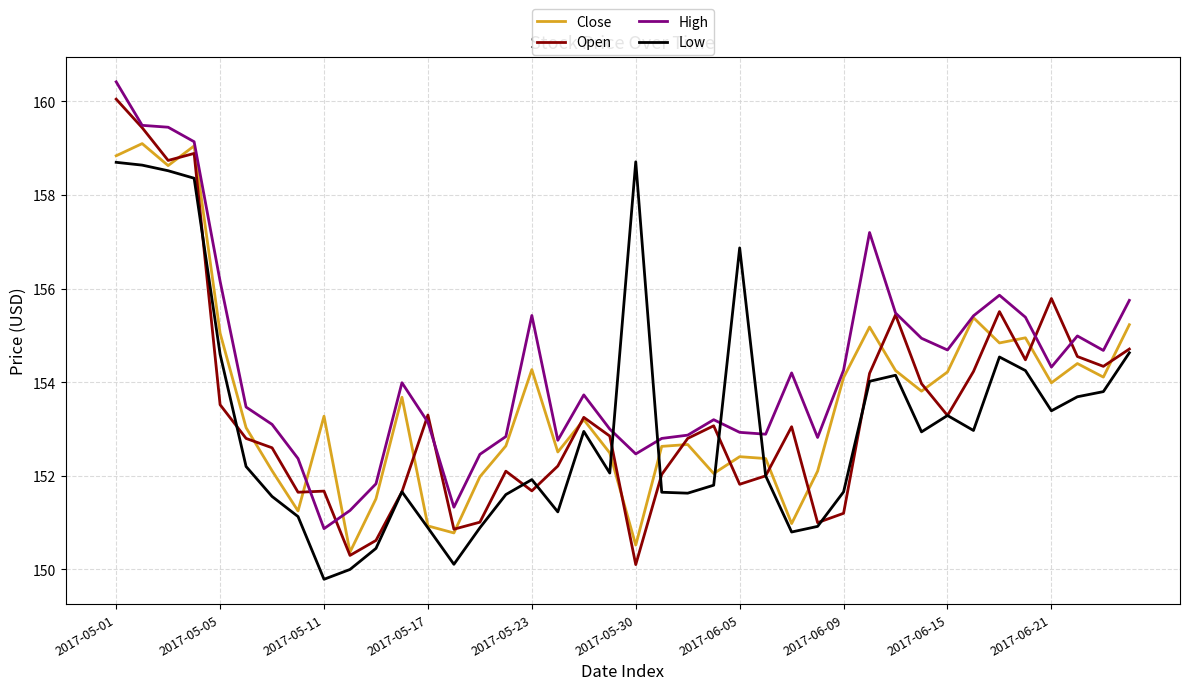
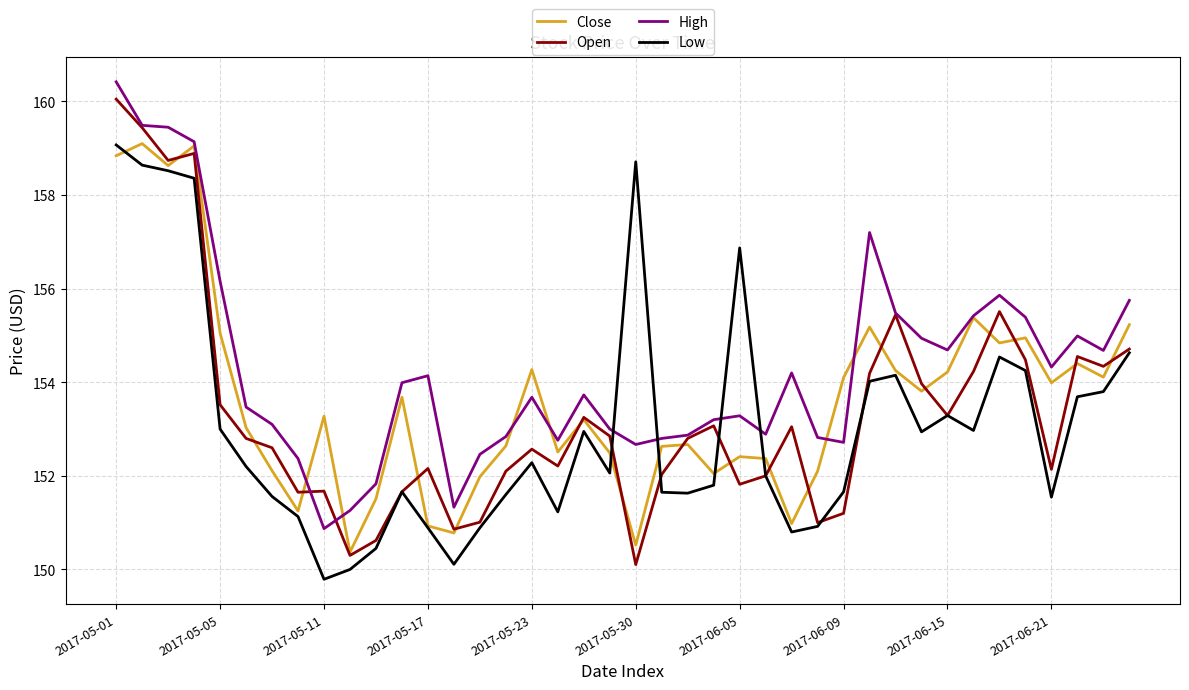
  {
    "Close": {
      "2017-05-01": 158.8,
      "2017-05-05": 155.1,
      "2017-05-11": 153.3,
      "2017-05-23": 154.3,
      "2017-05-30": 150.5,
      "2017-06-05": 152.4,
      "2017-06-09": 154.1,
      "2017-06-15": 154.2,
      "2017-06-21": 154.0
    },
    "Open": {
      "2017-05-01": 160.1,
      "2017-05-05": 153.5,
      "2017-05-11": 151.7,
-     "2017-05-17": 153.3,
-     "2017-05-23": 151.7,
+     "2017-05-17": 152.2,
+     "2017-05-23": 152.6,
      "2017-05-30": 150.1,
      "2017-06-05": 151.8,
      "2017-06-09": 151.2,
-     "2017-06-21": 155.8
+     "2017-06-21": 152.1
    },
    "High": {
      "2017-05-01": 160.4,
      "2017-05-05": 156.2,
      "2017-05-11": 150.9,
-     "2017-05-17": 153.1,
-     "2017-05-23": 155.4,
-     "2017-05-30": 152.5,
-     "2017-06-05": 152.9,
-     "2017-06-09": 154.3,
+     "2017-05-17": 154.1,
+     "2017-05-23": 153.7,
+     "2017-05-30": 152.7,
+     "2017-06-05": 153.3,
+     "2017-06-09": 152.7,
      "2017-06-15": 154.7,
      "2017-06-21": 154.3
    },
    "Low": {
-     "2017-05-01": 158.7,
-     "2017-05-05": 154.6,
+     "2017-05-01": 159.1,
+     "2017-05-05": 153.0,
      "2017-05-11": 149.8,
-     "2017-05-23": 151.9,
+     "2017-05-23": 152.3,
      "2017-05-30": 158.7,
      "2017-06-05": 156.9,
      "2017-06-09": 151.7,
-     "2017-06-21": 153.4
+     "2017-06-21": 151.5
    }
  }
